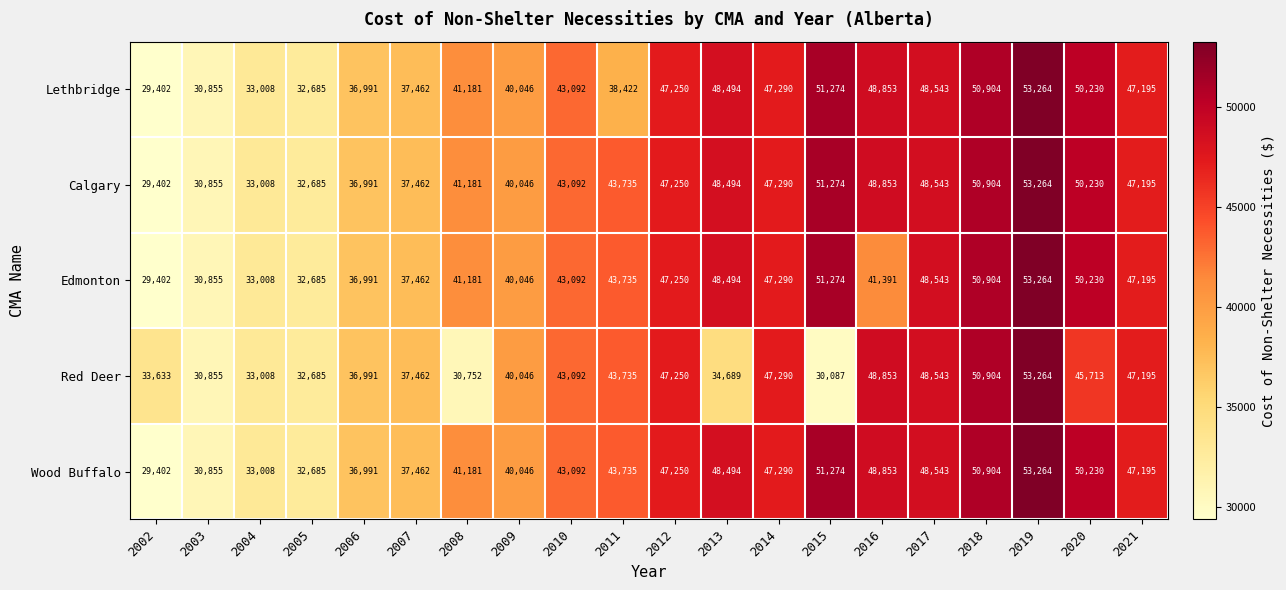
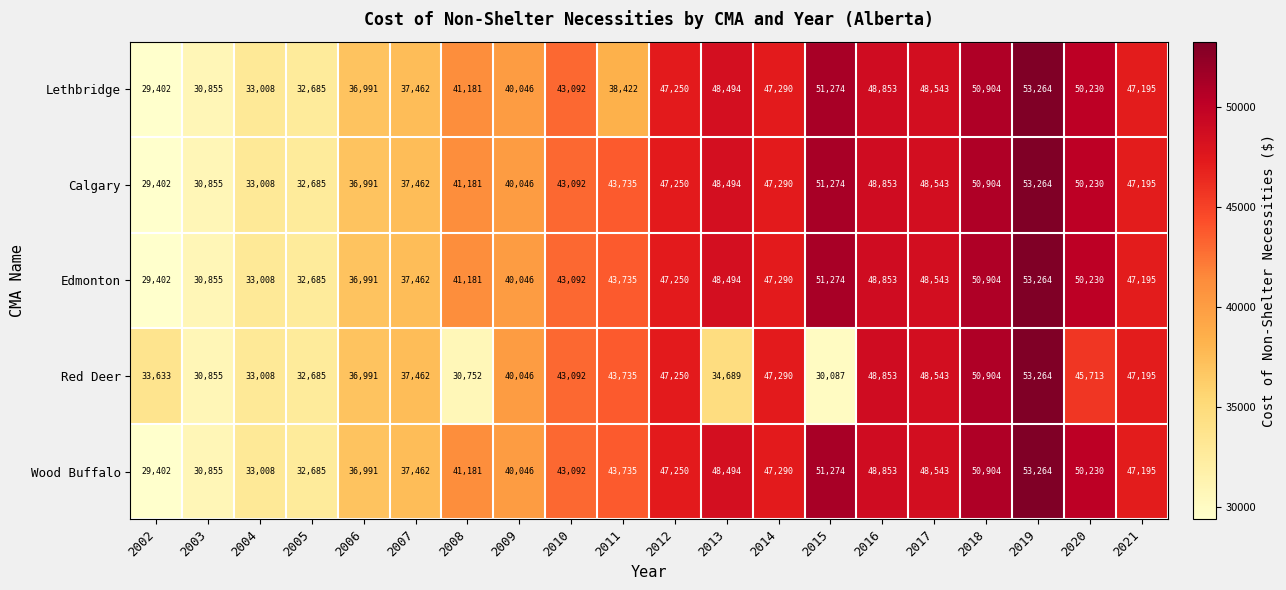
  {
    "Lethbridge": {
      "2002": "29,402",
      "2003": "30,855",
      "2004": "33,008",
      "2005": "32,685",
      "2006": "36,991",
      "2007": "37,462",
      "2008": "41,181",
      "2009": "40,046",
      "2010": "43,092",
      "2011": "38,422",
      "2012": "47,250",
      "2013": "48,494",
      "2014": "47,290",
      "2015": "51,274",
      "2016": "48,853",
      "2017": "48,543",
      "2018": "50,904",
      "2019": "53,264",
      "2020": "50,230",
      "2021": "47,195"
    },
    "Calgary": {
      "2002": "29,402",
      "2003": "30,855",
      "2004": "33,008",
      "2005": "32,685",
      "2006": "36,991",
      "2007": "37,462",
      "2008": "41,181",
      "2009": "40,046",
      "2010": "43,092",
      "2011": "43,735",
      "2012": "47,250",
      "2013": "48,494",
      "2014": "47,290",
      "2015": "51,274",
      "2016": "48,853",
      "2017": "48,543",
      "2018": "50,904",
      "2019": "53,264",
      "2020": "50,230",
      "2021": "47,195"
    },
    "Edmonton": {
      "2002": "29,402",
      "2003": "30,855",
      "2004": "33,008",
      "2005": "32,685",
      "2006": "36,991",
      "2007": "37,462",
      "2008": "41,181",
      "2009": "40,046",
      "2010": "43,092",
      "2011": "43,735",
      "2012": "47,250",
      "2013": "48,494",
      "2014": "47,290",
      "2015": "51,274",
-     "2016": "41,391",
+     "2016": "48,853",
      "2017": "48,543",
      "2018": "50,904",
      "2019": "53,264",
      "2020": "50,230",
      "2021": "47,195"
    },
    "Red Deer": {
      "2002": "33,633",
      "2003": "30,855",
      "2004": "33,008",
      "2005": "32,685",
      "2006": "36,991",
      "2007": "37,462",
      "2008": "30,752",
      "2009": "40,046",
      "2010": "43,092",
      "2011": "43,735",
      "2012": "47,250",
      "2013": "34,689",
      "2014": "47,290",
      "2015": "30,087",
      "2016": "48,853",
      "2017": "48,543",
      "2018": "50,904",
      "2019": "53,264",
      "2020": "45,713",
      "2021": "47,195"
    },
    "Wood Buffalo": {
      "2002": "29,402",
      "2003": "30,855",
      "2004": "33,008",
      "2005": "32,685",
      "2006": "36,991",
      "2007": "37,462",
      "2008": "41,181",
      "2009": "40,046",
      "2010": "43,092",
      "2011": "43,735",
      "2012": "47,250",
      "2013": "48,494",
      "2014": "47,290",
      "2015": "51,274",
      "2016": "48,853",
      "2017": "48,543",
      "2018": "50,904",
      "2019": "53,264",
      "2020": "50,230",
      "2021": "47,195"
    }
  }
